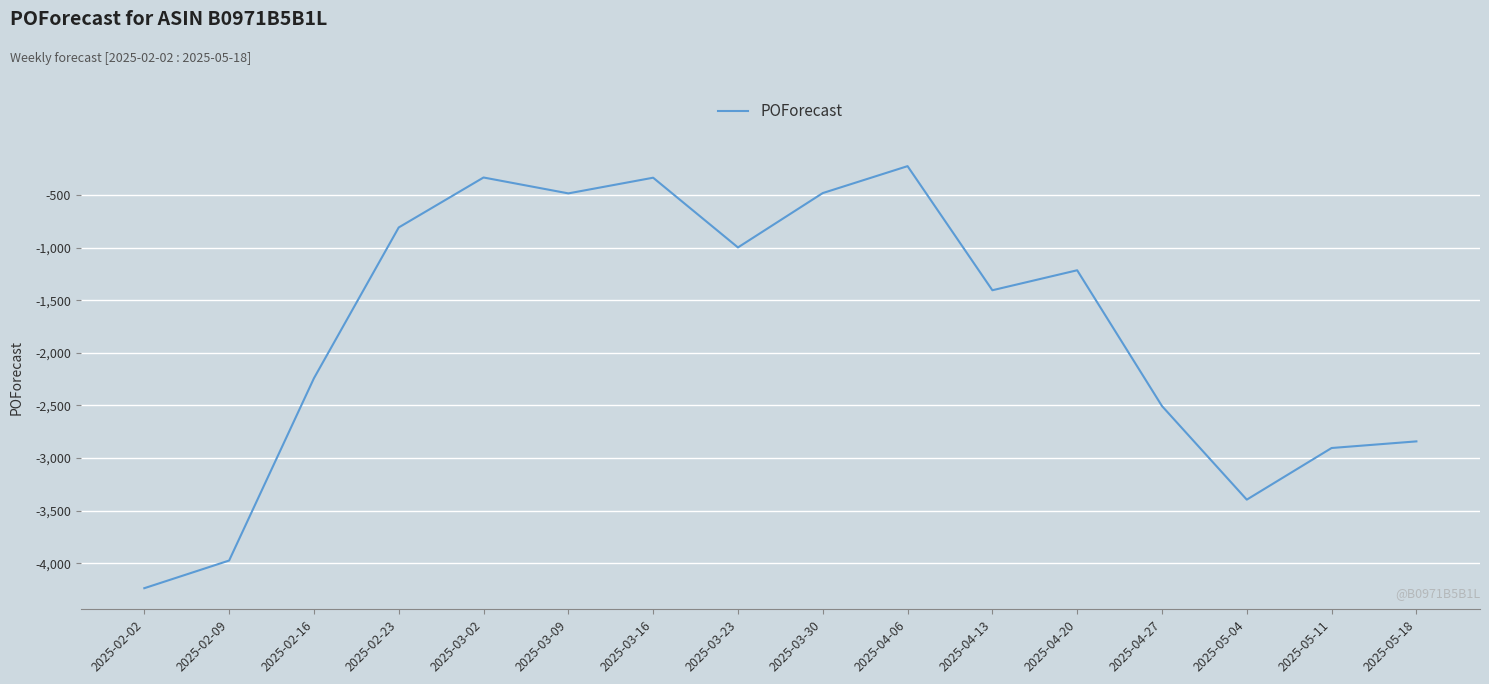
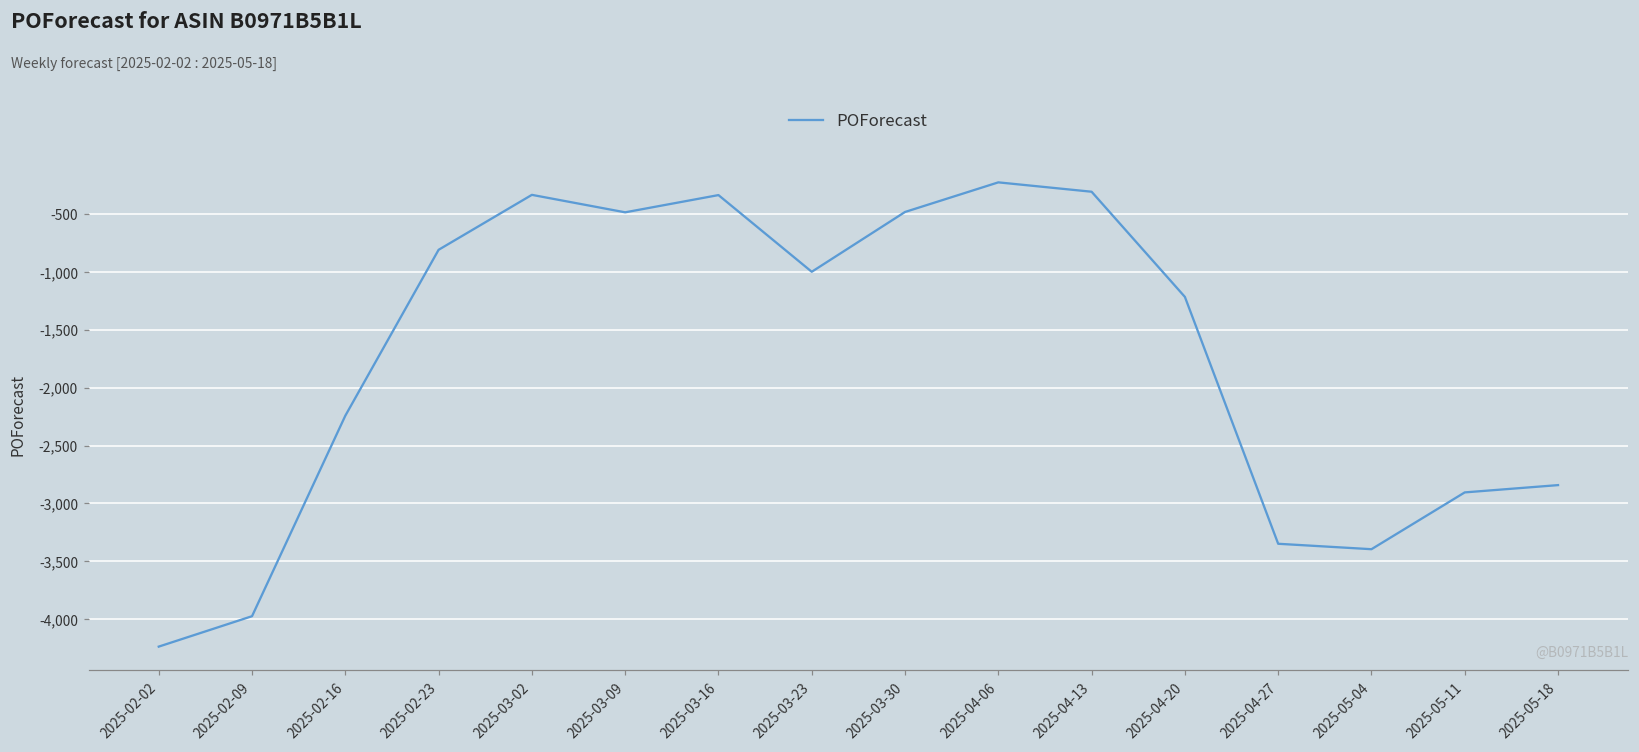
  {
    "2025-02-02": "-4,240",
    "2025-02-09": "-3,980",
    "2025-02-16": "-2,240",
    "2025-02-23": "-810",
    "2025-03-02": "-330",
    "2025-03-09": "-480",
    "2025-03-16": "-340",
    "2025-03-23": "-1,000",
    "2025-03-30": "-480",
    "2025-04-06": "-230",
-   "2025-04-13": "-1,410",
+   "2025-04-13": "-310",
    "2025-04-20": "-1,220",
-   "2025-04-27": "-2,510",
+   "2025-04-27": "-3,350",
    "2025-05-04": "-3,400",
    "2025-05-11": "-2,910",
    "2025-05-18": "-2,840"
  }
